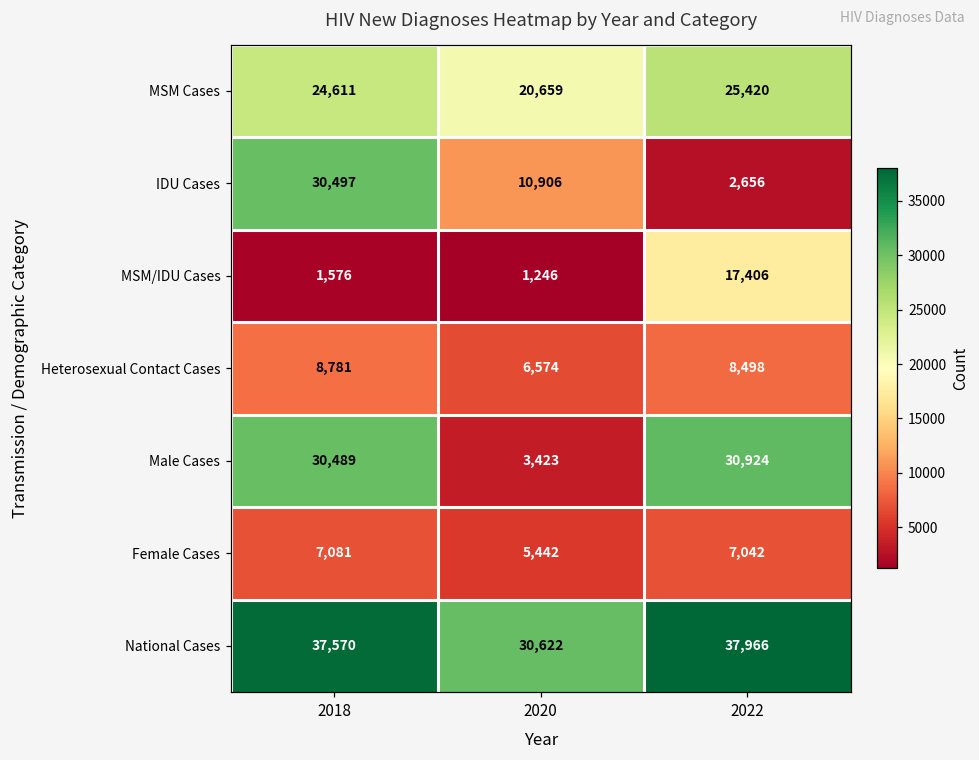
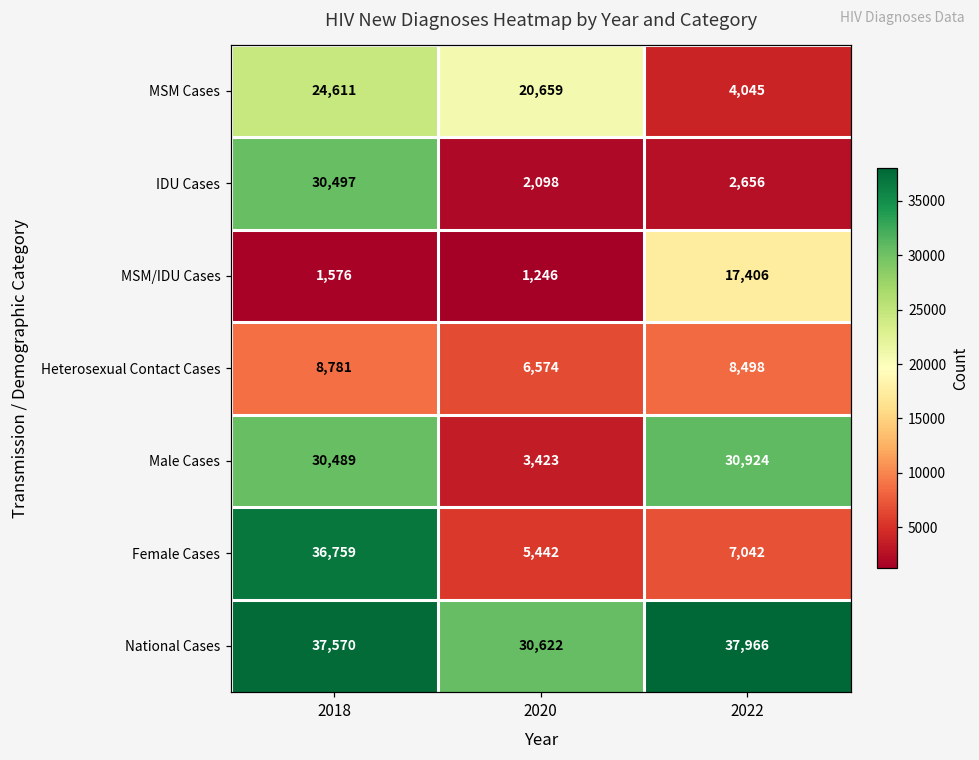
  {
    "MSM Cases": {
      "2018": "24,611",
      "2020": "20,659",
-     "2022": "25,420"
+     "2022": "4,045"
    },
    "IDU Cases": {
      "2018": "30,497",
-     "2020": "10,906",
+     "2020": "2,098",
      "2022": "2,656"
    },
    "MSM/IDU Cases": {
      "2018": "1,576",
      "2020": "1,246",
      "2022": "17,406"
    },
    "Heterosexual Contact Cases": {
      "2018": "8,781",
      "2020": "6,574",
      "2022": "8,498"
    },
    "Male Cases": {
      "2018": "30,489",
      "2020": "3,423",
      "2022": "30,924"
    },
    "Female Cases": {
-     "2018": "7,081",
+     "2018": "36,759",
      "2020": "5,442",
      "2022": "7,042"
    },
    "National Cases": {
      "2018": "37,570",
      "2020": "30,622",
      "2022": "37,966"
    }
  }
